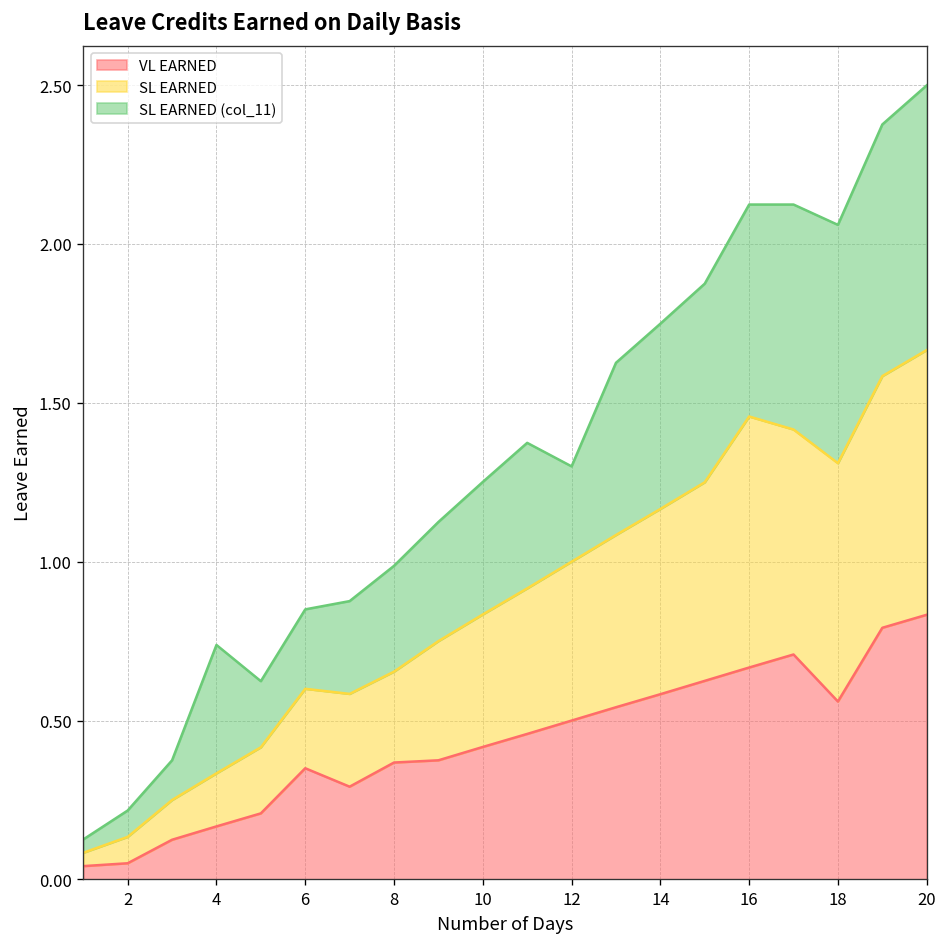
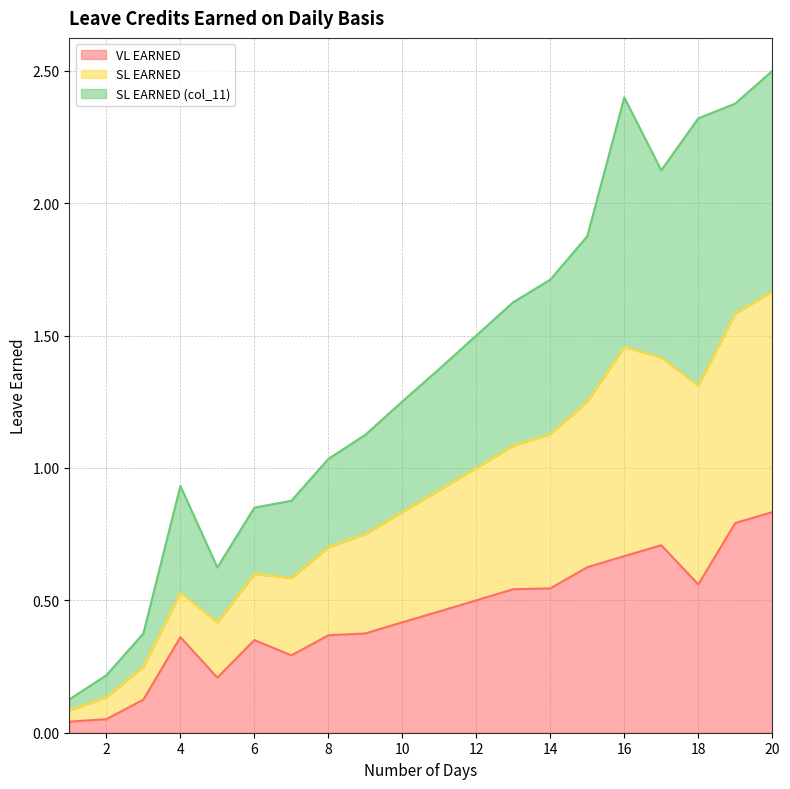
  {
    "VL EARNED": {
      "2": 0.05,
-     "4": 0.17,
+     "4": 0.36,
      "6": 0.35,
      "8": 0.37,
      "10": 0.42,
      "12": 0.50,
-     "14": 0.58,
+     "14": 0.55,
      "16": 0.67,
      "18": 0.56,
      "20": 0.83
    },
    "SL EARNED": {
      "2": 0.08,
      "4": 0.17,
      "6": 0.25,
-     "8": 0.29,
+     "8": 0.33,
      "10": 0.42,
      "12": 0.50,
      "14": 0.58,
      "16": 0.79,
      "18": 0.75,
      "20": 0.83
    },
    "SL EARNED (col_11)": {
      "2": 0.08,
      "4": 0.40,
      "6": 0.25,
      "8": 0.33,
      "10": 0.42,
-     "12": 0.3,
+     "12": 0.5,
      "14": 0.58,
-     "16": 0.67,
-     "18": 0.75,
+     "16": 0.94,
+     "18": 1.01,
      "20": 0.83
    }
  }
